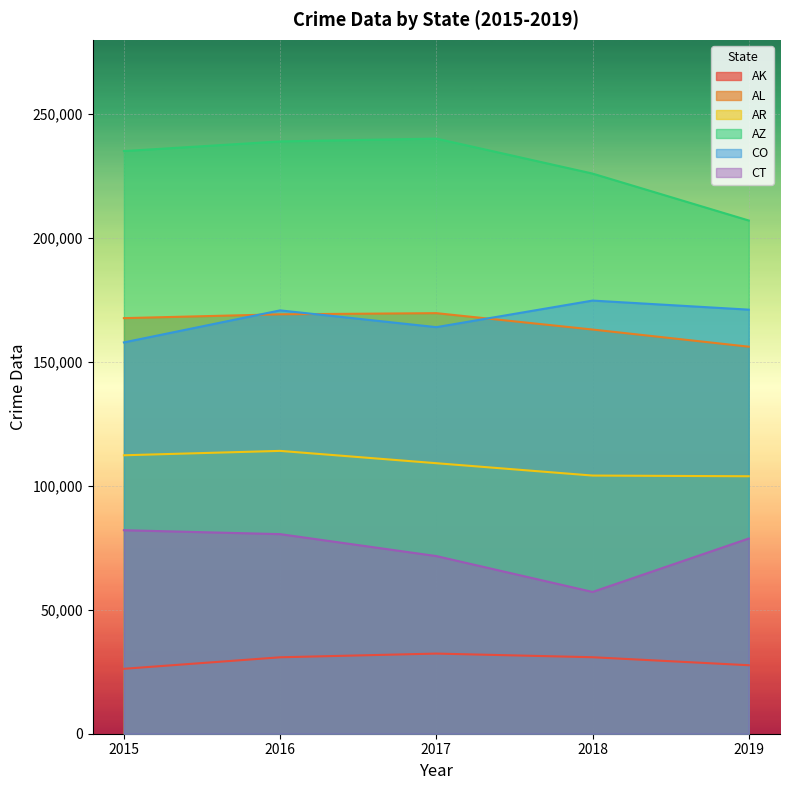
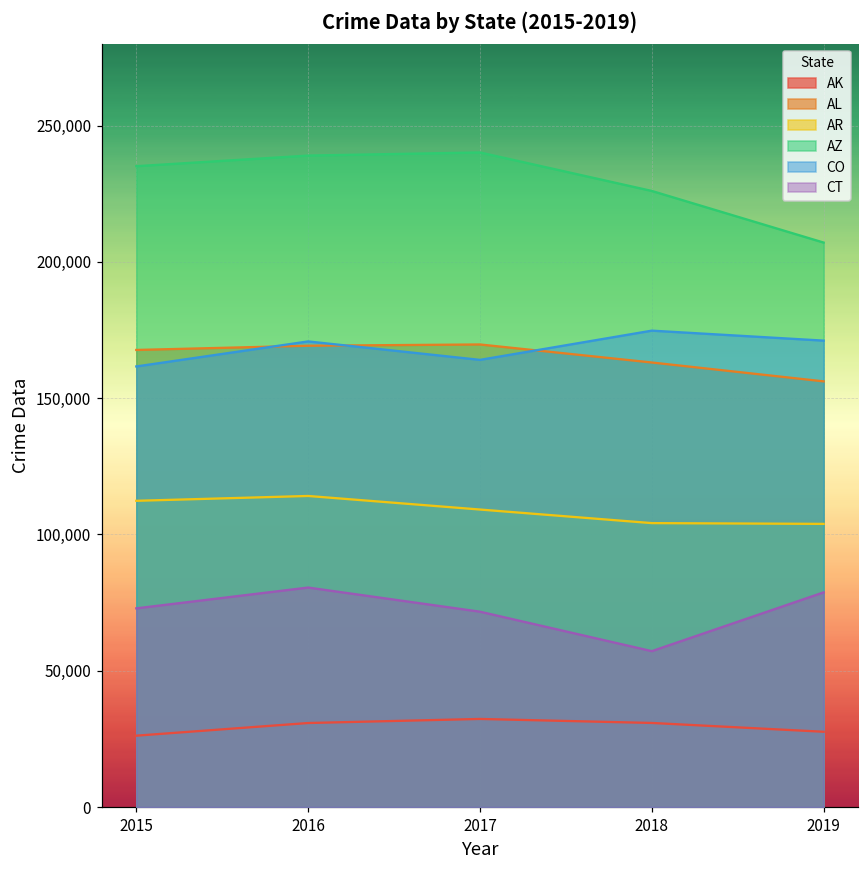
  {
    "AZ": {
      "2015": "235,000",
      "2016": "239,000",
      "2017": "240,000",
      "2018": "226,000",
      "2019": "207,000"
    },
    "CO": {
-     "2015": "158,000",
+     "2015": "162,000",
      "2016": "171,000",
      "2017": "164,000",
      "2018": "175,000",
      "2019": "171,000"
    },
    "CT": {
-     "2015": "82,000",
+     "2015": "73,000",
      "2016": "81,000",
      "2017": "72,000",
      "2018": "57,000",
      "2019": "79,000"
    }
  }
